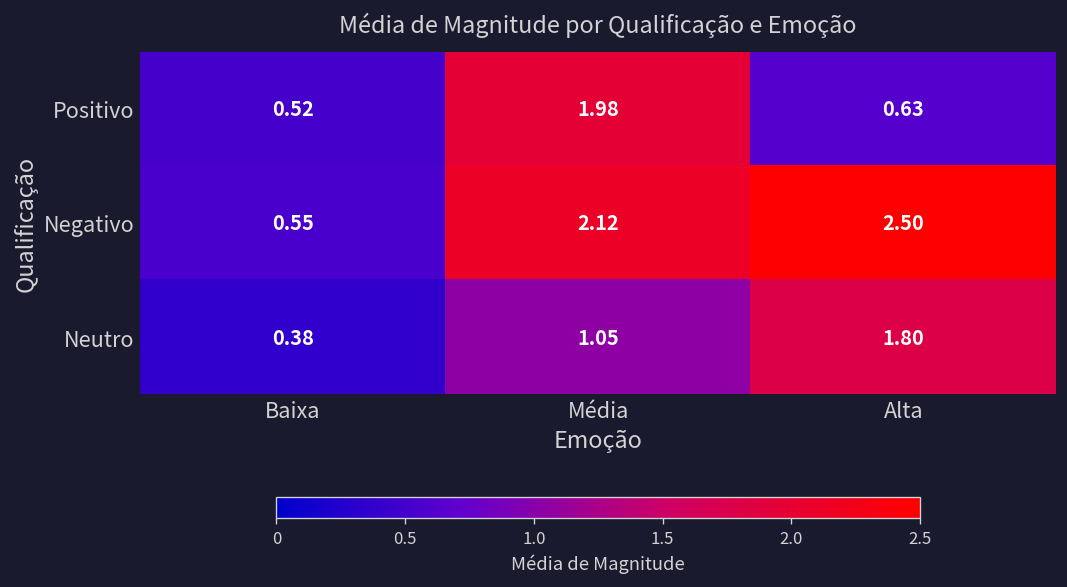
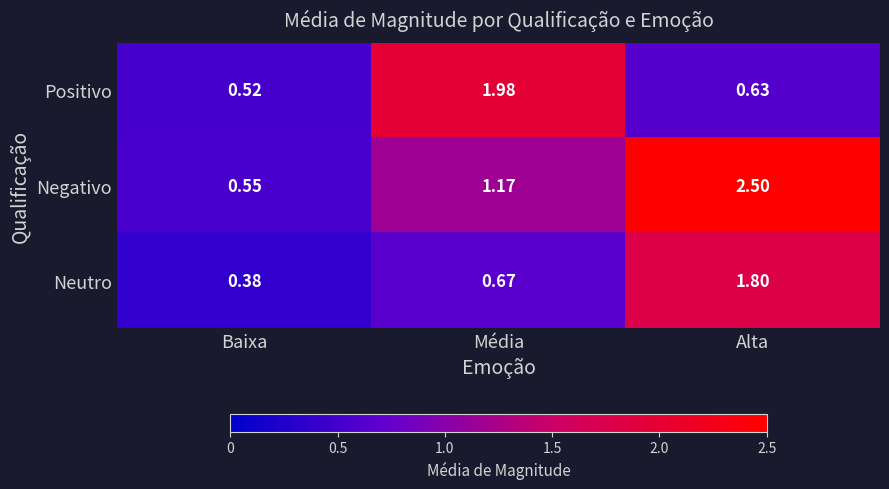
  {
    "Positivo": {
      "Baixa": 0.52,
      "Média": 1.98,
      "Alta": 0.63
    },
    "Negativo": {
      "Baixa": 0.55,
-     "Média": 2.12,
+     "Média": 1.17,
      "Alta": 2.50
    },
    "Neutro": {
      "Baixa": 0.38,
-     "Média": 1.05,
+     "Média": 0.67,
      "Alta": 1.80
    }
  }
